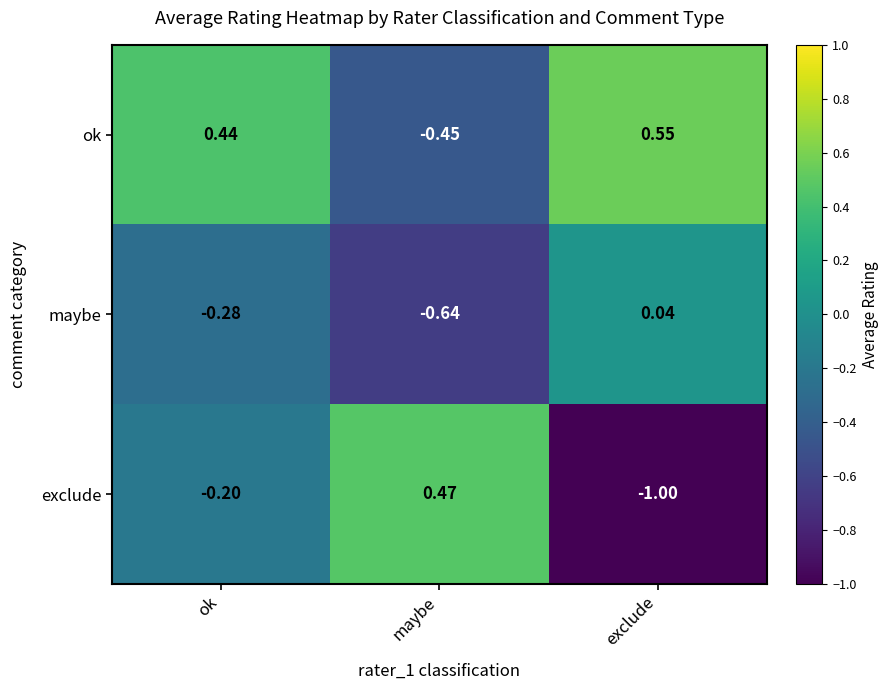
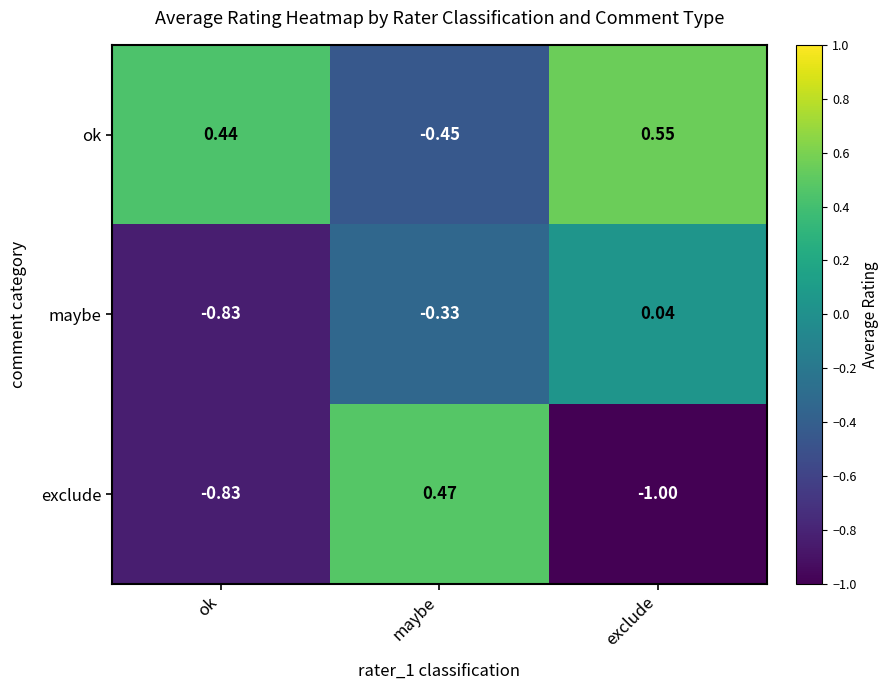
  {
    "ok": {
      "ok": 0.44,
      "maybe": -0.45,
      "exclude": 0.55
    },
    "maybe": {
-     "ok": -0.28,
-     "maybe": -0.64,
+     "ok": -0.83,
+     "maybe": -0.33,
      "exclude": 0.04
    },
    "exclude": {
-     "ok": -0.20,
+     "ok": -0.83,
      "maybe": 0.47,
      "exclude": -1.00
    }
  }
